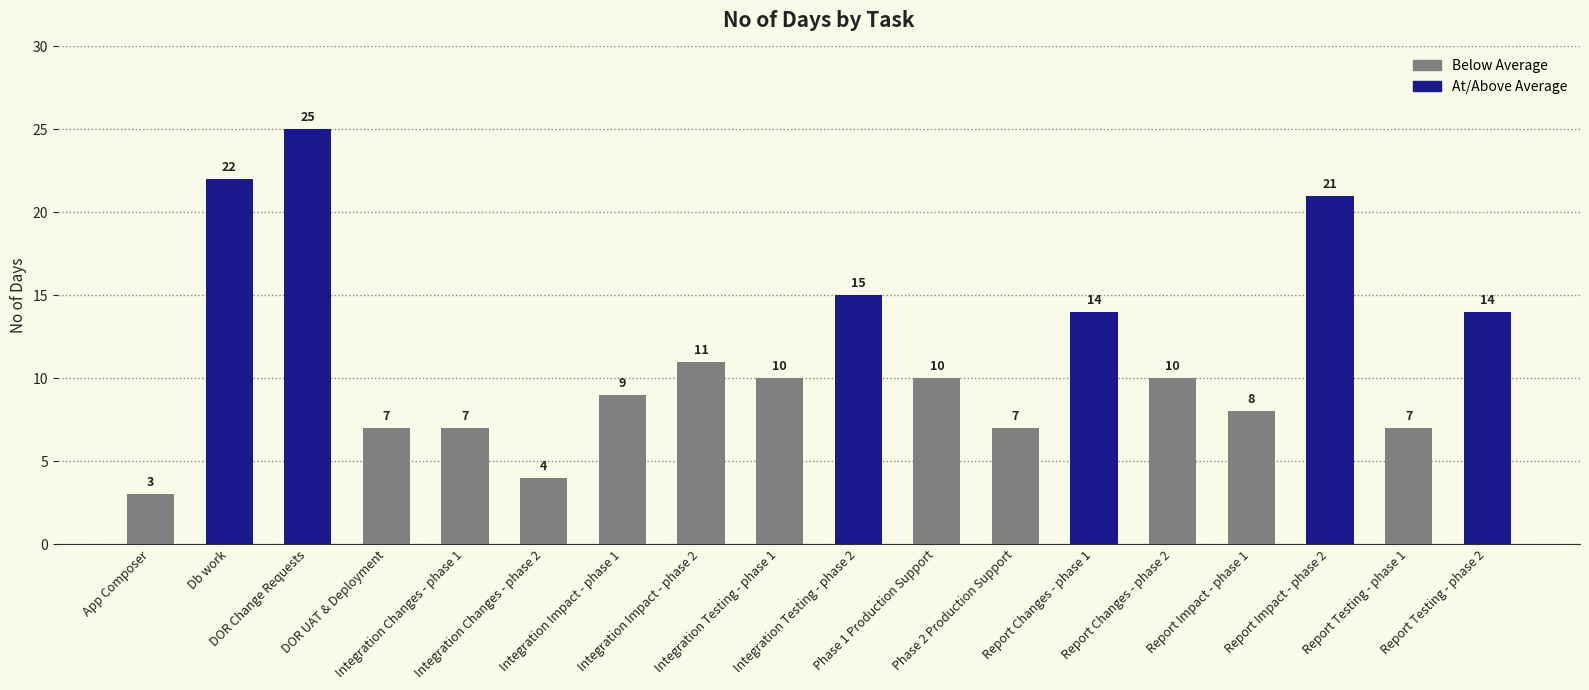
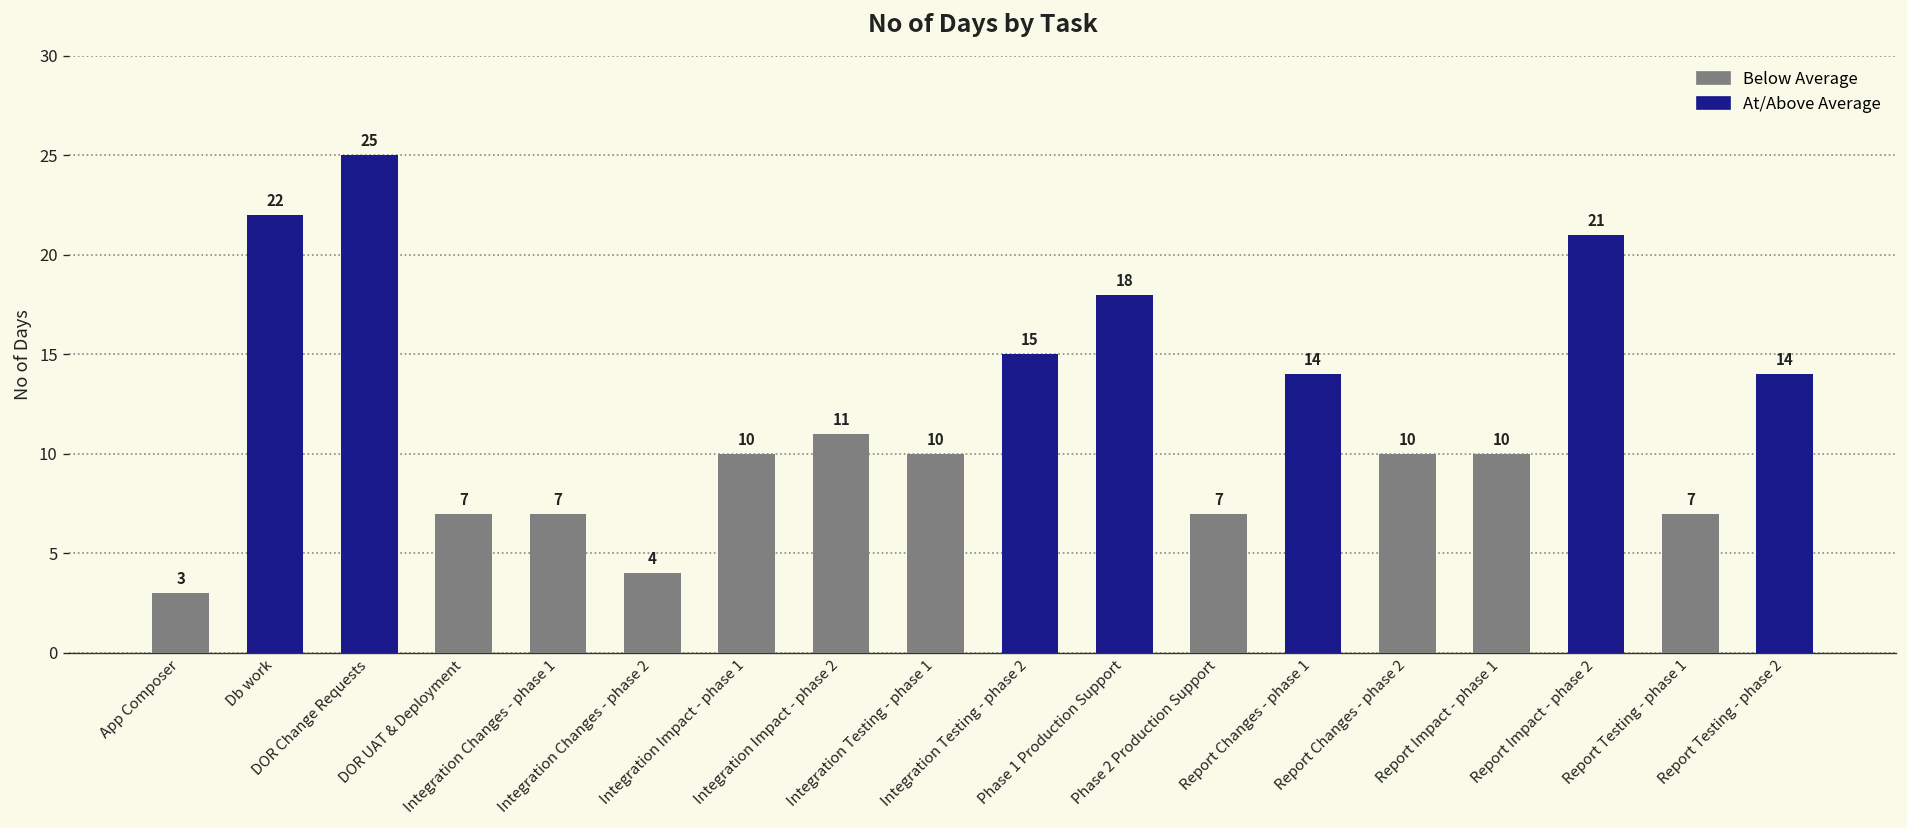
  {
    "App Composer": 3,
    "Db work": 22,
    "DOR Change Requests": 25,
    "DOR UAT & Deployment": 7,
    "Integration Changes - phase 1": 7,
    "Integration Changes - phase 2": 4,
-   "Integration Impact - phase 1": 9,
+   "Integration Impact - phase 1": 10,
    "Integration Impact - phase 2": 11,
    "Integration Testing - phase 1": 10,
    "Integration Testing - phase 2": 15,
-   "Phase 1 Production Support": 10,
+   "Phase 1 Production Support": 18,
    "Phase 2 Production Support": 7,
    "Report Changes - phase 1": 14,
    "Report Changes - phase 2": 10,
-   "Report Impact - phase 1": 8,
+   "Report Impact - phase 1": 10,
    "Report Impact - phase 2": 21,
    "Report Testing - phase 1": 7,
    "Report Testing - phase 2": 14
  }
